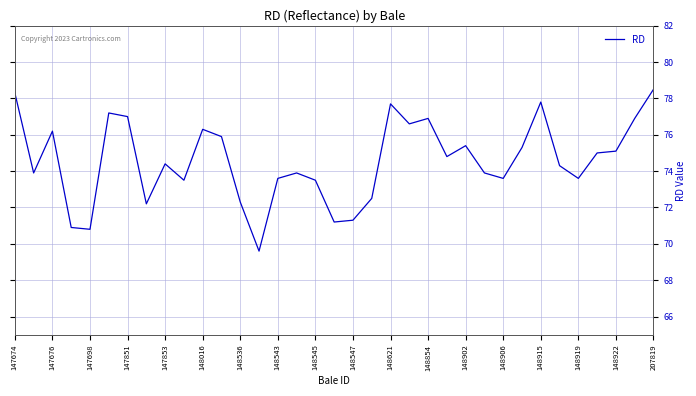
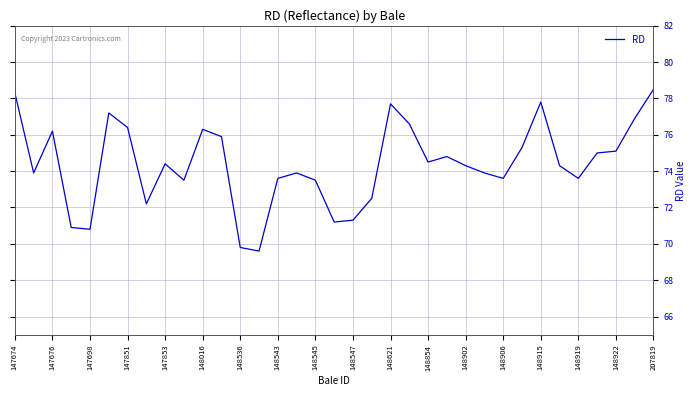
  {
    "147674": 78.3,
    "147676": 76.2,
    "147698": 70.8,
-   "147851": 77.0,
+   "147851": 76.4,
    "147853": 74.4,
    "148016": 76.3,
-   "148536": 72.3,
+   "148536": 69.8,
    "148543": 73.6,
    "148545": 73.5,
    "148547": 71.3,
    "148621": 77.7,
-   "148854": 76.9,
-   "148902": 75.4,
+   "148854": 74.5,
+   "148902": 74.3,
    "148906": 73.6,
    "148915": 77.8,
    "148919": 73.6,
    "148922": 75.1,
    "207819": 78.5
  }
